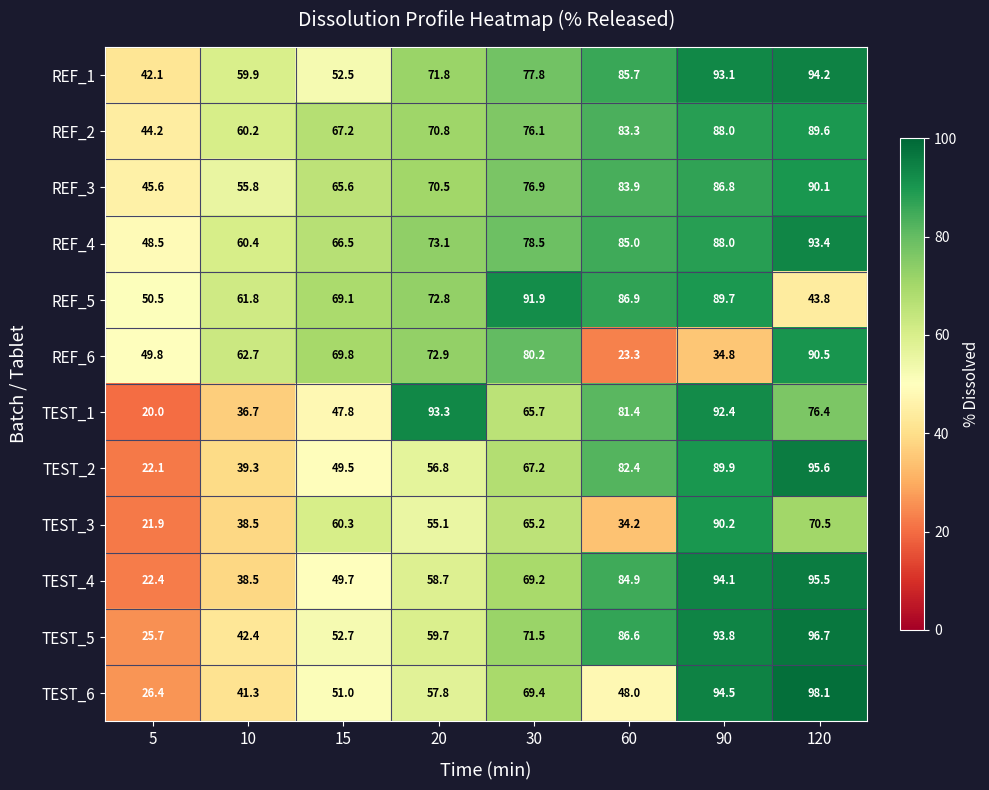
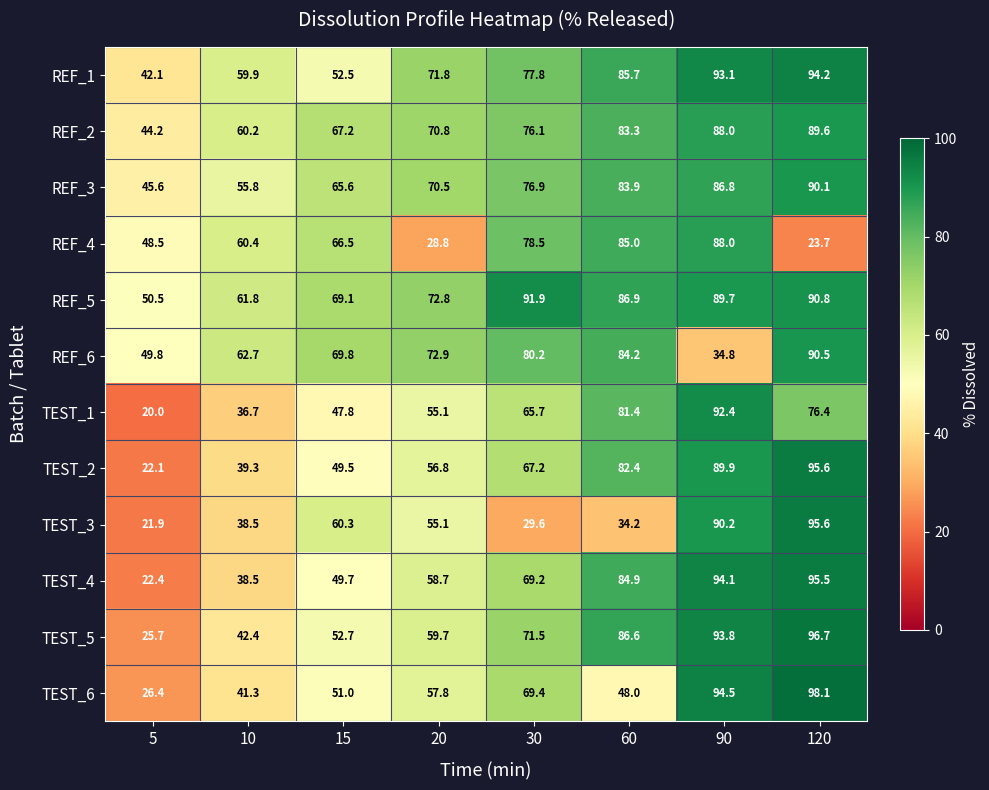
  {
    "REF_1": {
      "5": 42.1,
      "10": 59.9,
      "15": 52.5,
      "20": 71.8,
      "30": 77.8,
      "60": 85.7,
      "90": 93.1,
      "120": 94.2
    },
    "REF_2": {
      "5": 44.2,
      "10": 60.2,
      "15": 67.2,
      "20": 70.8,
      "30": 76.1,
      "60": 83.3,
      "90": 88.0,
      "120": 89.6
    },
    "REF_3": {
      "5": 45.6,
      "10": 55.8,
      "15": 65.6,
      "20": 70.5,
      "30": 76.9,
      "60": 83.9,
      "90": 86.8,
      "120": 90.1
    },
    "REF_4": {
      "5": 48.5,
      "10": 60.4,
      "15": 66.5,
-     "20": 73.1,
+     "20": 28.8,
      "30": 78.5,
      "60": 85.0,
      "90": 88.0,
-     "120": 93.4
+     "120": 23.7
    },
    "REF_5": {
      "5": 50.5,
      "10": 61.8,
      "15": 69.1,
      "20": 72.8,
      "30": 91.9,
      "60": 86.9,
      "90": 89.7,
-     "120": 43.8
+     "120": 90.8
    },
    "REF_6": {
      "5": 49.8,
      "10": 62.7,
      "15": 69.8,
      "20": 72.9,
      "30": 80.2,
-     "60": 23.3,
+     "60": 84.2,
      "90": 34.8,
      "120": 90.5
    },
    "TEST_1": {
      "5": 20.0,
      "10": 36.7,
      "15": 47.8,
-     "20": 93.3,
+     "20": 55.1,
      "30": 65.7,
      "60": 81.4,
      "90": 92.4,
      "120": 76.4
    },
    "TEST_2": {
      "5": 22.1,
      "10": 39.3,
      "15": 49.5,
      "20": 56.8,
      "30": 67.2,
      "60": 82.4,
      "90": 89.9,
      "120": 95.6
    },
    "TEST_3": {
      "5": 21.9,
      "10": 38.5,
      "15": 60.3,
      "20": 55.1,
-     "30": 65.2,
+     "30": 29.6,
      "60": 34.2,
      "90": 90.2,
-     "120": 70.5
+     "120": 95.6
    },
    "TEST_4": {
      "5": 22.4,
      "10": 38.5,
      "15": 49.7,
      "20": 58.7,
      "30": 69.2,
      "60": 84.9,
      "90": 94.1,
      "120": 95.5
    },
    "TEST_5": {
      "5": 25.7,
      "10": 42.4,
      "15": 52.7,
      "20": 59.7,
      "30": 71.5,
      "60": 86.6,
      "90": 93.8,
      "120": 96.7
    },
    "TEST_6": {
      "5": 26.4,
      "10": 41.3,
      "15": 51.0,
      "20": 57.8,
      "30": 69.4,
      "60": 48.0,
      "90": 94.5,
      "120": 98.1
    }
  }
